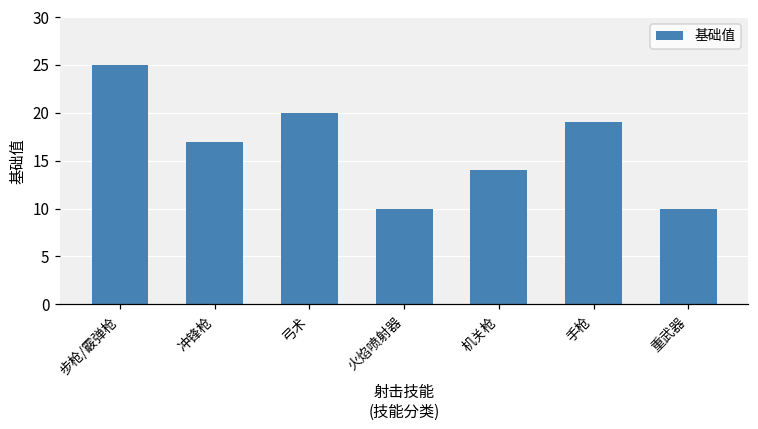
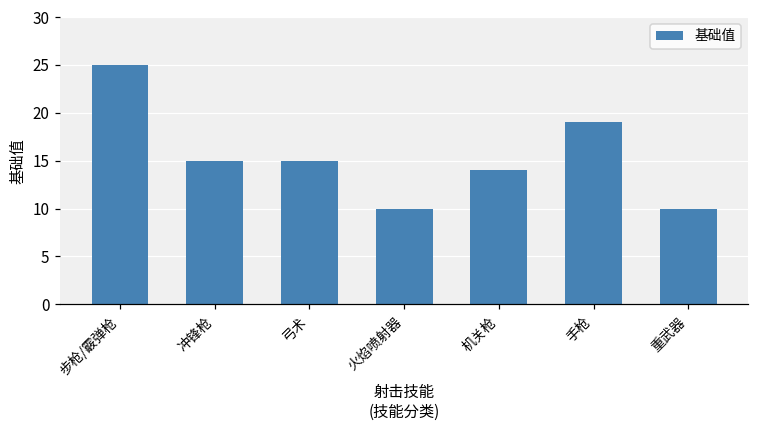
  {
    "步枪/霰弹枪": 25,
-   "冲锋枪": 17,
-   "弓术": 20,
+   "冲锋枪": 15,
+   "弓术": 15,
    "火焰喷射器": 10,
    "机关枪": 14,
    "手枪": 19,
    "重武器": 10
  }
